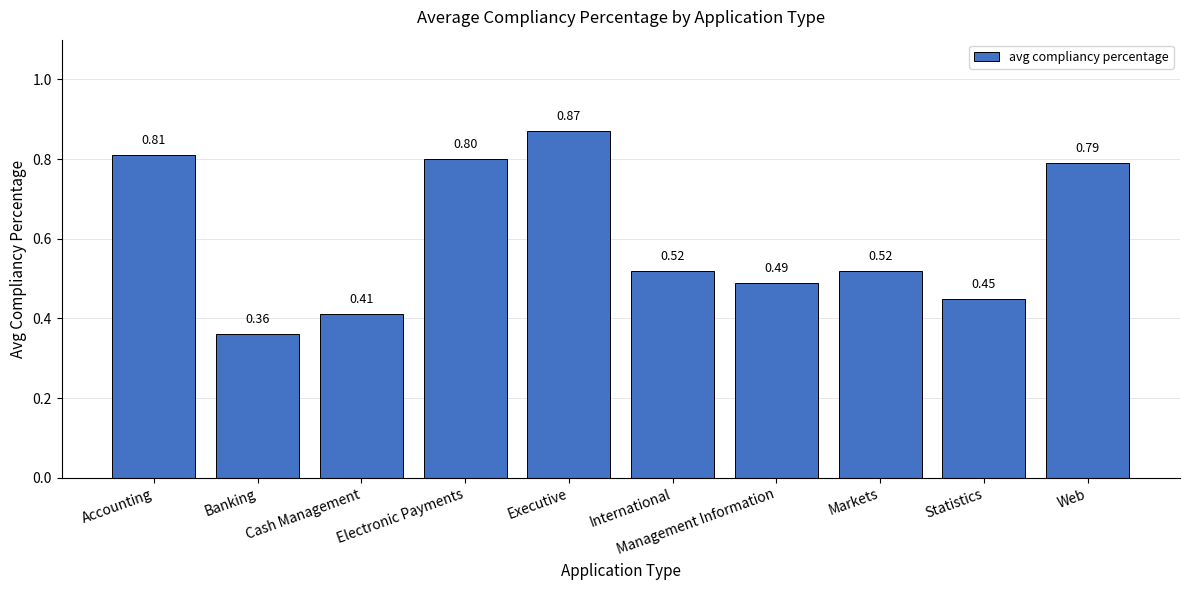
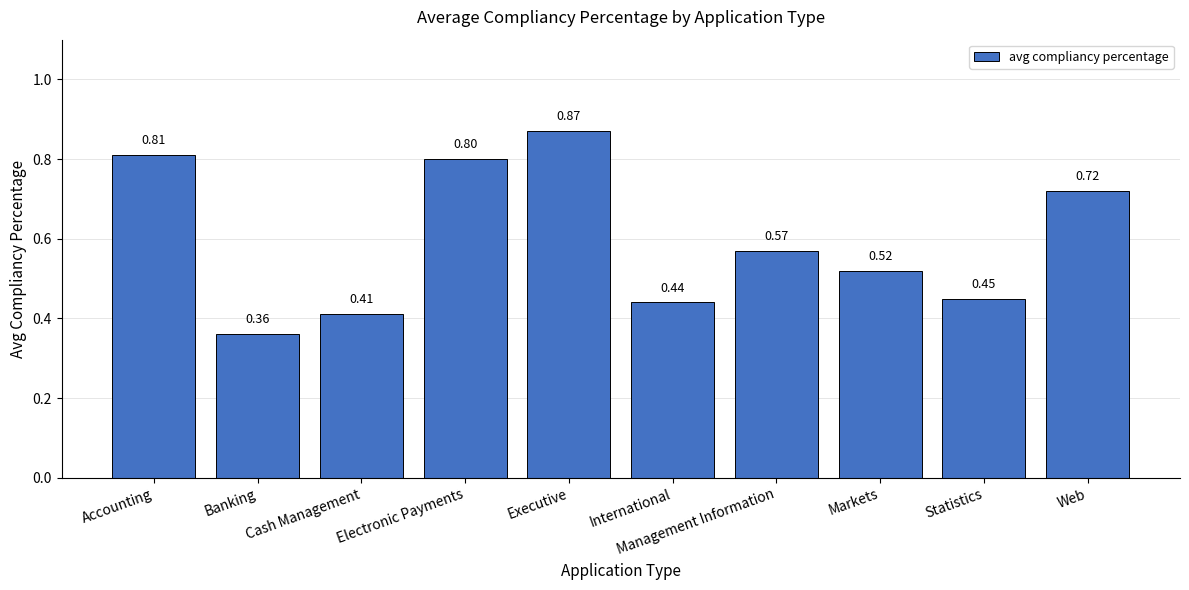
  {
    "Accounting": 0.81,
    "Banking": 0.36,
    "Cash Management": 0.41,
    "Electronic Payments": 0.80,
    "Executive": 0.87,
-   "International": 0.52,
-   "Management Information": 0.49,
+   "International": 0.44,
+   "Management Information": 0.57,
    "Markets": 0.52,
    "Statistics": 0.45,
-   "Web": 0.79
+   "Web": 0.72
  }
